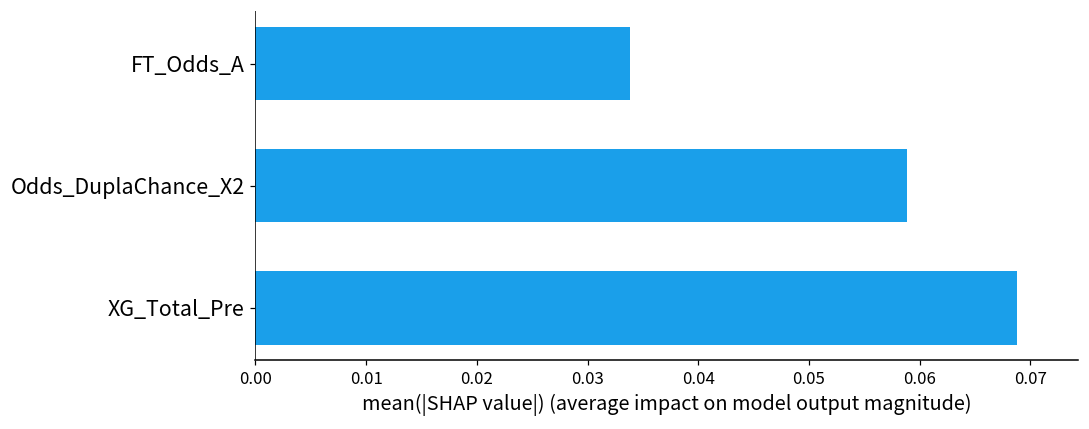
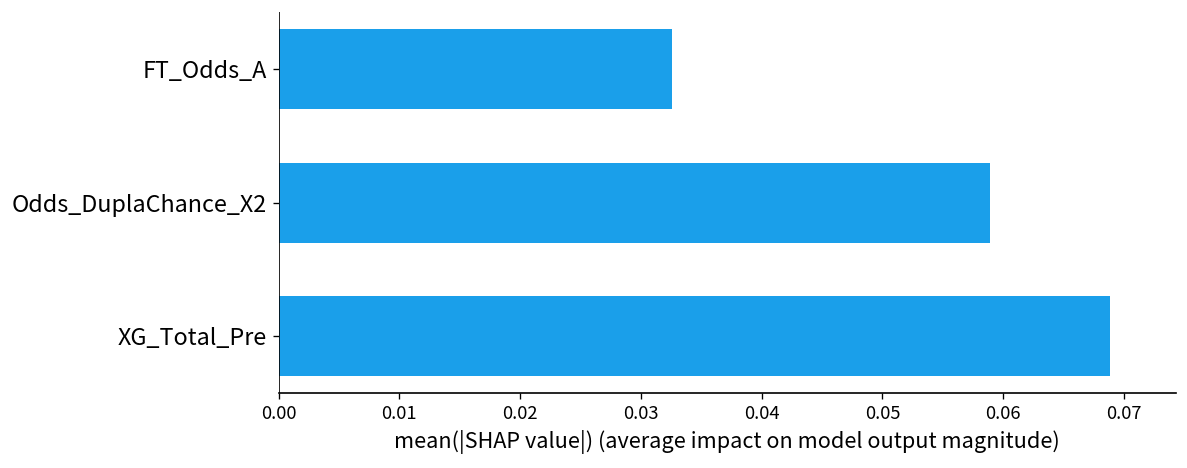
  {
-   "FT_Odds_A": 0.0338,
+   "FT_Odds_A": 0.0326,
    "Odds_DuplaChance_X2": 0.0589,
    "XG_Total_Pre": 0.0688
  }
